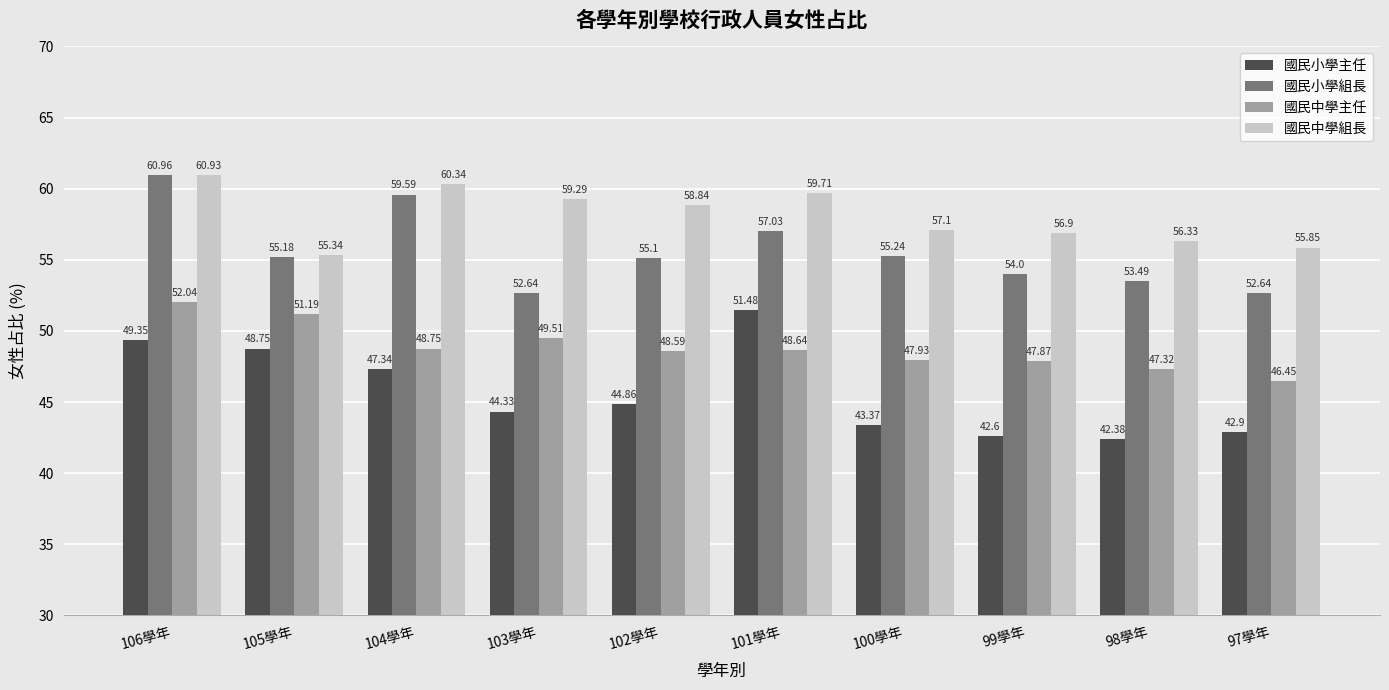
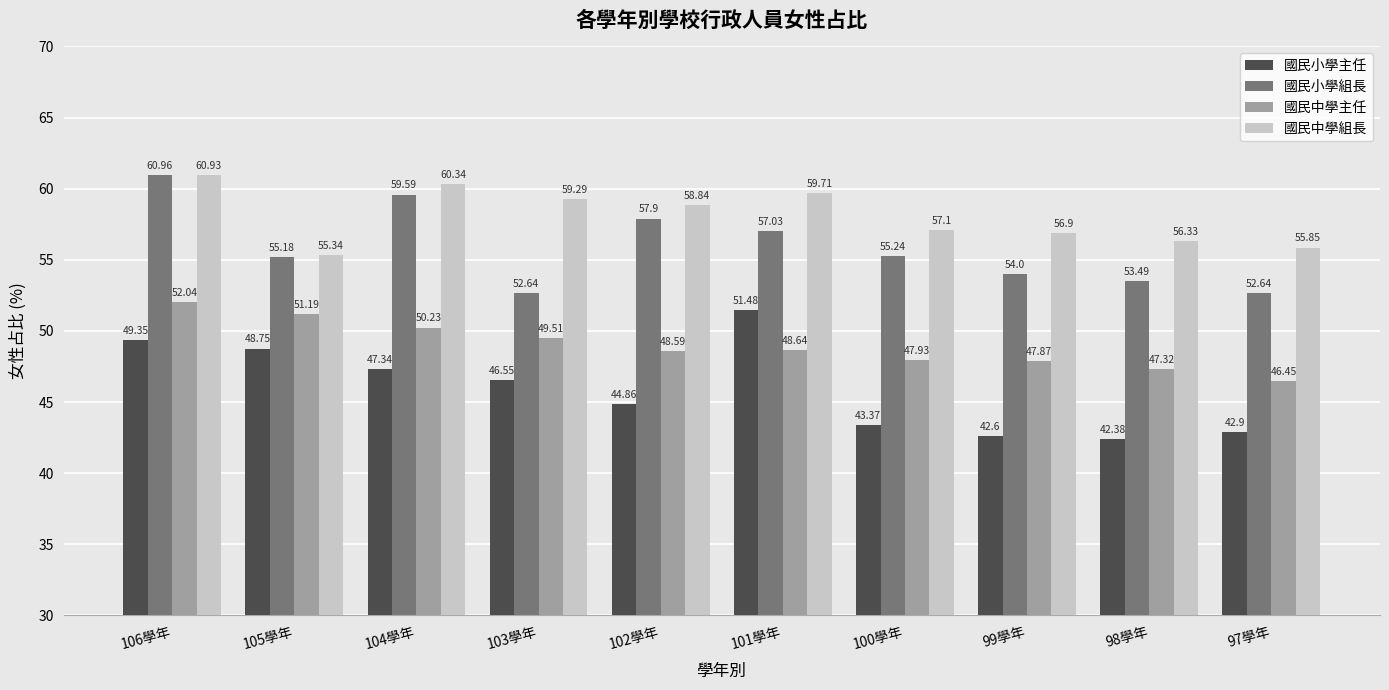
  {
    "國民小學主任": {
      "106學年": 49.35,
      "105學年": 48.75,
      "104學年": 47.34,
-     "103學年": 44.33,
+     "103學年": 46.55,
      "102學年": 44.86,
      "101學年": 51.48,
      "100學年": 43.37,
      "99學年": 42.6,
      "98學年": 42.38,
      "97學年": 42.9
    },
    "國民小學組長": {
      "106學年": 60.96,
      "105學年": 55.18,
      "104學年": 59.59,
      "103學年": 52.64,
-     "102學年": 55.1,
+     "102學年": 57.9,
      "101學年": 57.03,
      "100學年": 55.24,
      "99學年": 54.0,
      "98學年": 53.49,
      "97學年": 52.64
    },
    "國民中學主任": {
      "106學年": 52.04,
      "105學年": 51.19,
-     "104學年": 48.75,
+     "104學年": 50.23,
      "103學年": 49.51,
      "102學年": 48.59,
      "101學年": 48.64,
      "100學年": 47.93,
      "99學年": 47.87,
      "98學年": 47.32,
      "97學年": 46.45
    },
    "國民中學組長": {
      "106學年": 60.93,
      "105學年": 55.34,
      "104學年": 60.34,
      "103學年": 59.29,
      "102學年": 58.84,
      "101學年": 59.71,
      "100學年": 57.1,
      "99學年": 56.9,
      "98學年": 56.33,
      "97學年": 55.85
    }
  }
